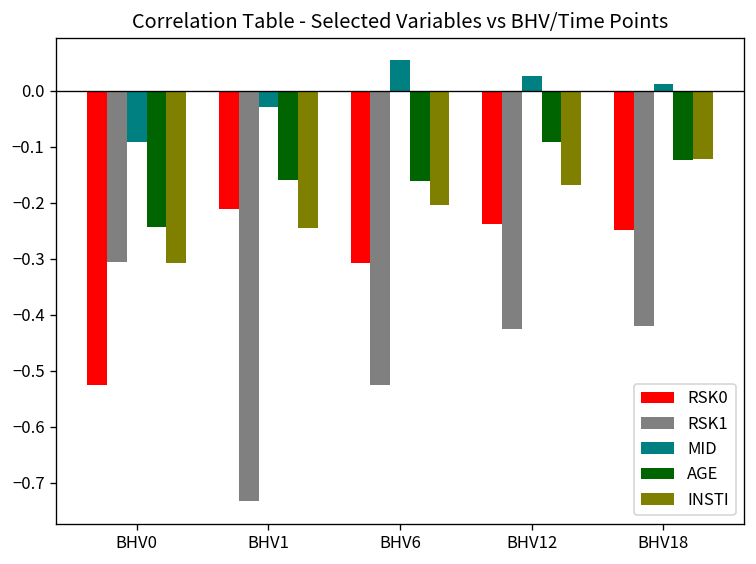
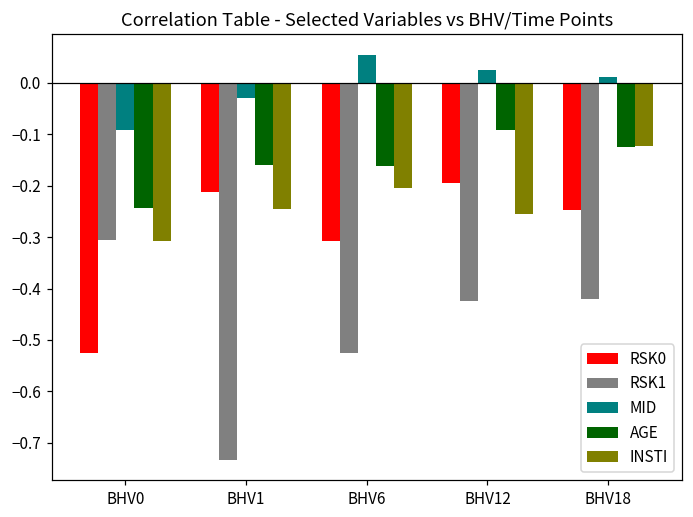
  {
    "RSK0": {
      "BHV0": -0.53,
      "BHV1": -0.21,
      "BHV6": -0.31,
-     "BHV12": -0.24,
+     "BHV12": -0.20,
      "BHV18": -0.25
    },
    "RSK1": {
      "BHV0": -0.31,
      "BHV1": -0.73,
      "BHV6": -0.53,
      "BHV12": -0.43,
      "BHV18": -0.42
    },
    "MID": {
      "BHV0": -0.09,
      "BHV1": -0.03,
      "BHV6": 0.06,
      "BHV12": 0.03,
      "BHV18": 0.01
    },
    "AGE": {
      "BHV0": -0.24,
      "BHV1": -0.16,
      "BHV6": -0.16,
      "BHV12": -0.09,
      "BHV18": -0.12
    },
    "INSTI": {
      "BHV0": -0.31,
      "BHV1": -0.25,
      "BHV6": -0.20,
-     "BHV12": -0.17,
+     "BHV12": -0.25,
      "BHV18": -0.12
    }
  }
